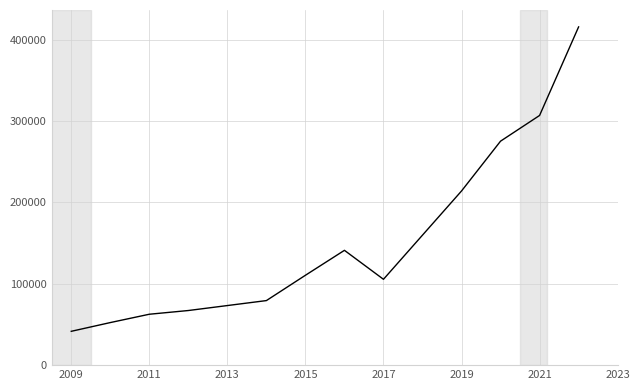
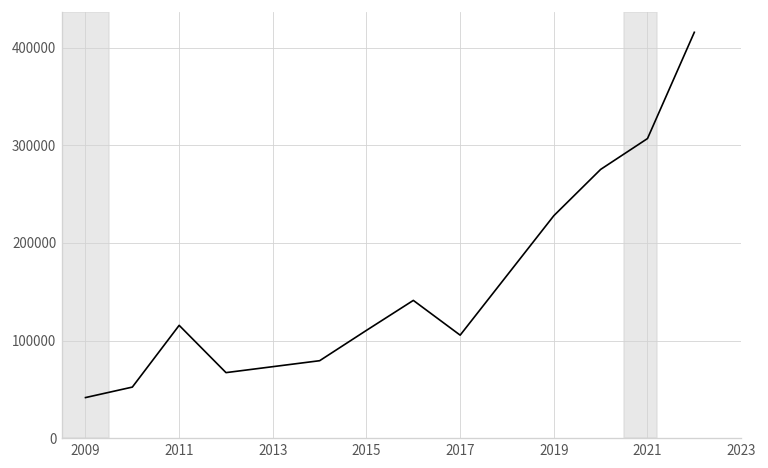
  {
    "2009": 40000,
-   "2011": 60000,
+   "2011": 120000,
    "2015": 110000,
    "2017": 110000,
-   "2019": 210000,
+   "2019": 230000,
    "2021": 310000
  }
